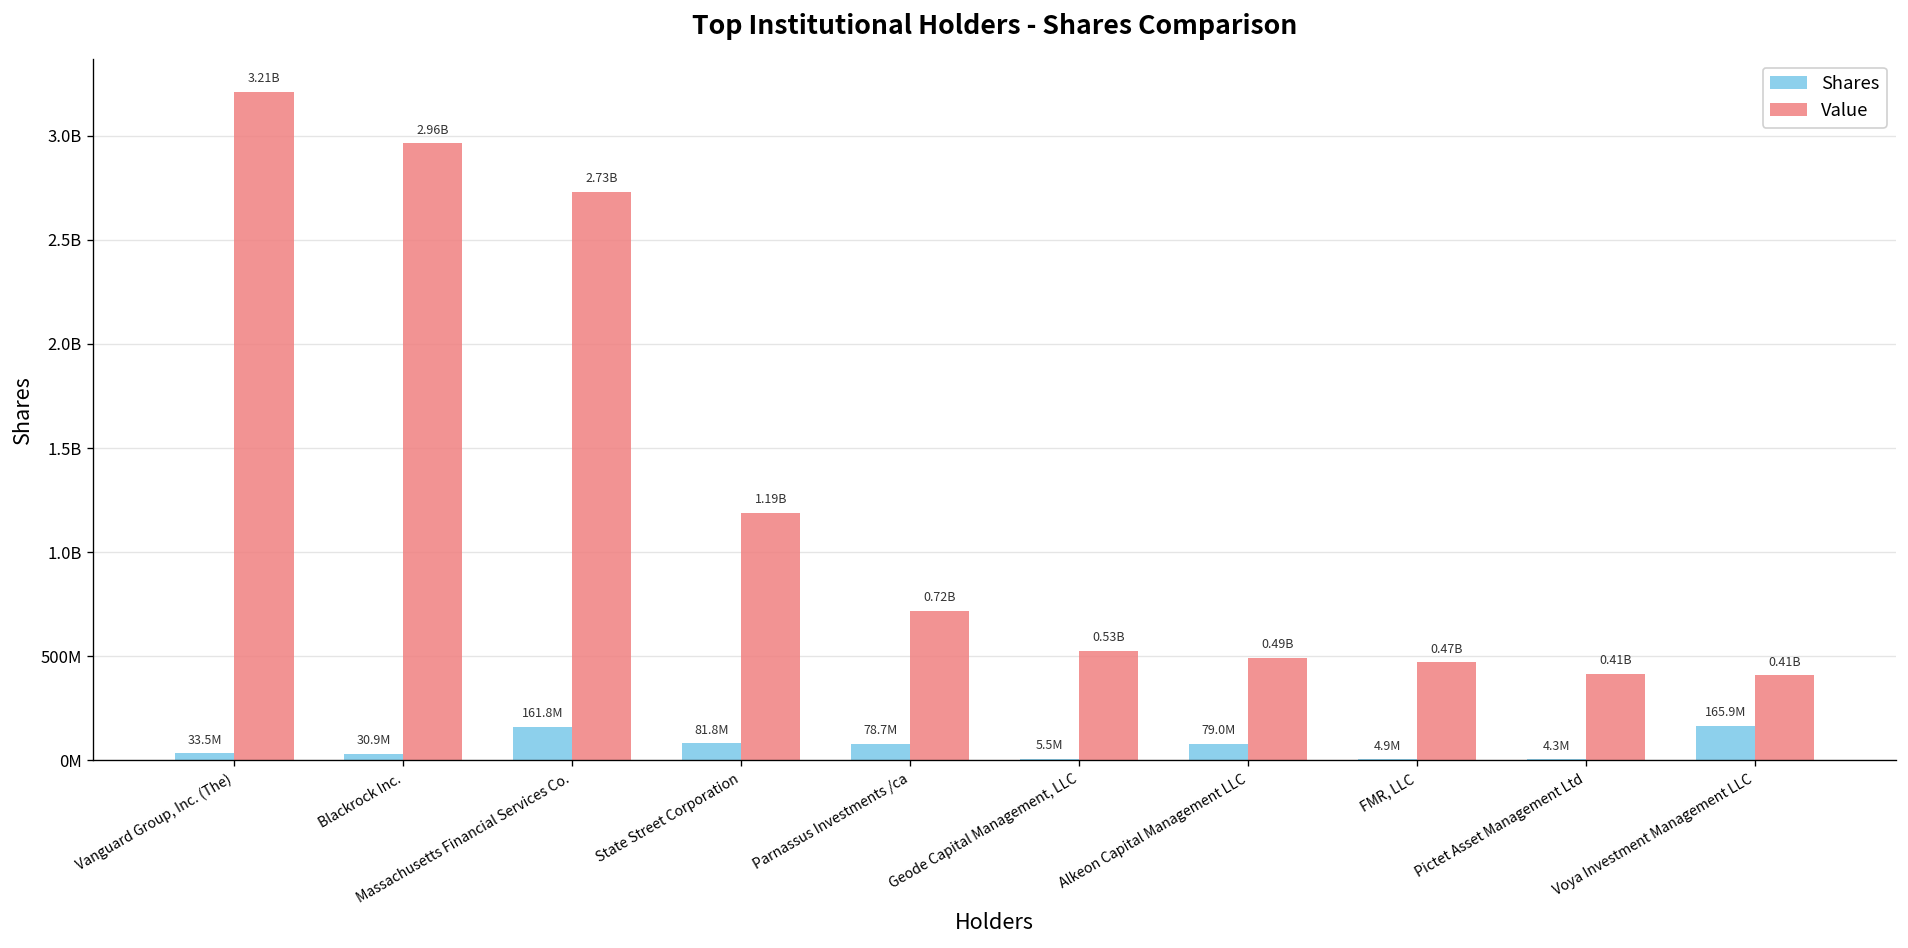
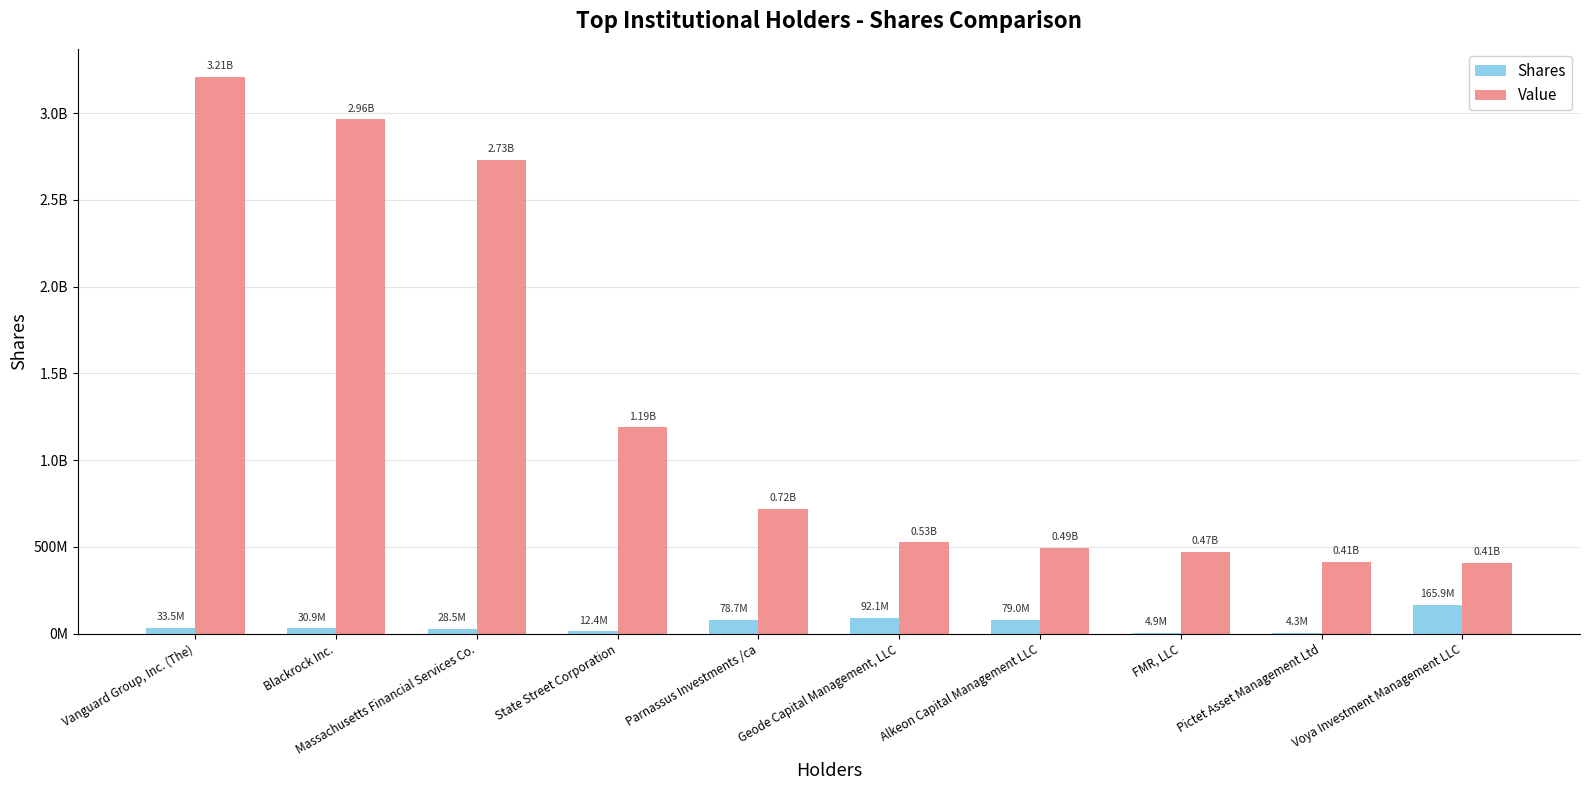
  {
    "Shares": {
      "Vanguard Group, Inc. (The)": "33.5M",
      "Blackrock Inc.": "30.9M",
-     "Massachusetts Financial Services Co.": "161.8M",
-     "State Street Corporation": "81.8M",
+     "Massachusetts Financial Services Co.": "28.5M",
+     "State Street Corporation": "12.4M",
      "Parnassus Investments /ca": "78.7M",
-     "Geode Capital Management, LLC": "5.5M",
+     "Geode Capital Management, LLC": "92.1M",
      "Alkeon Capital Management LLC": "79.0M",
      "FMR, LLC": "4.9M",
      "Pictet Asset Management Ltd": "4.3M",
      "Voya Investment Management LLC": "165.9M"
    },
    "Value": {
      "Vanguard Group, Inc. (The)": "3.21B",
      "Blackrock Inc.": "2.96B",
      "Massachusetts Financial Services Co.": "2.73B",
      "State Street Corporation": "1.19B",
      "Parnassus Investments /ca": "0.72B",
      "Geode Capital Management, LLC": "0.53B",
      "Alkeon Capital Management LLC": "0.49B",
      "FMR, LLC": "0.47B",
      "Pictet Asset Management Ltd": "0.41B",
      "Voya Investment Management LLC": "0.41B"
    }
  }
